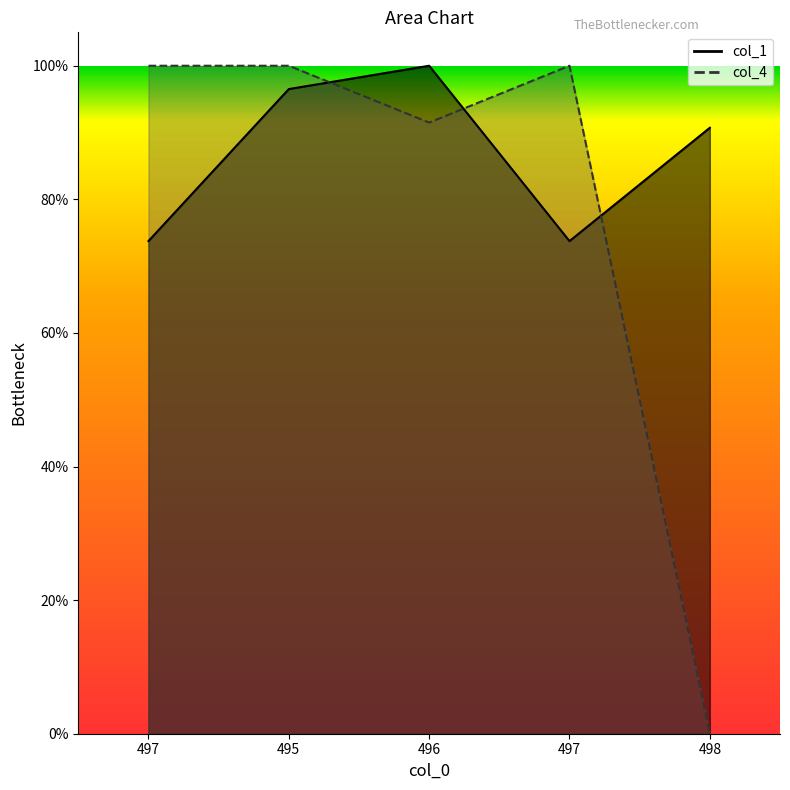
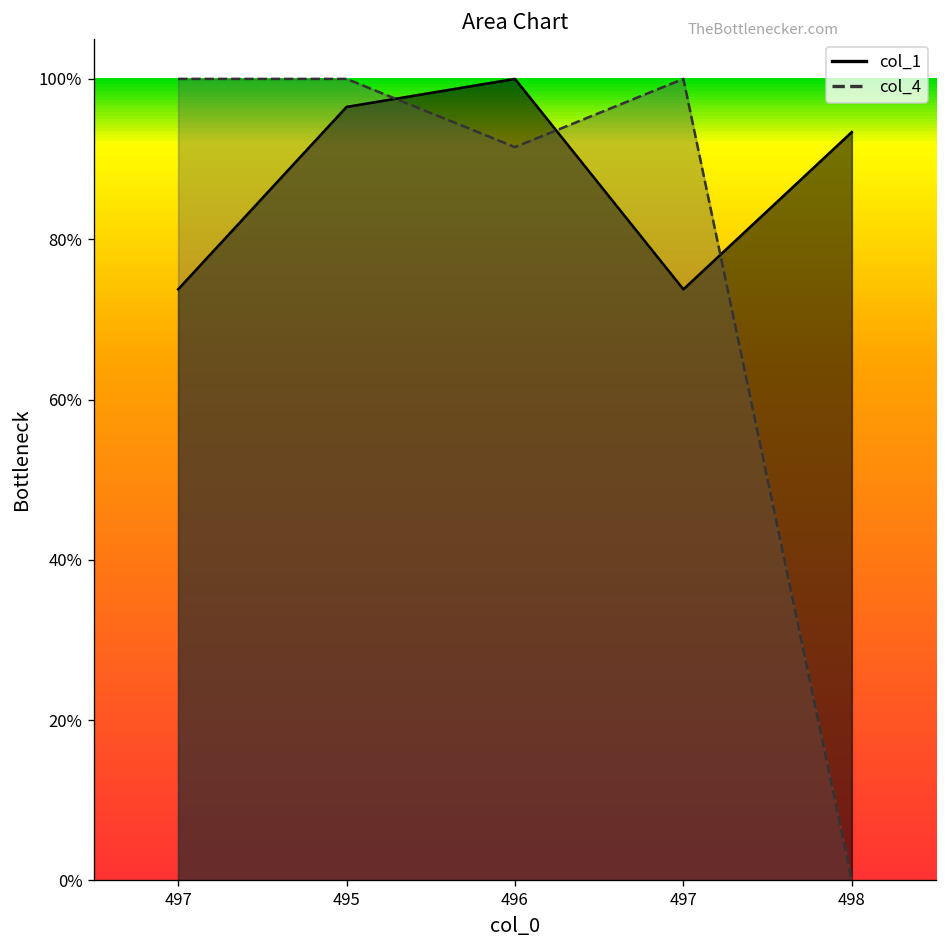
  {
    "col_1": {
      "495": "97%",
      "496": "100%",
-     "498": "91%"
+     "498": "93%"
    }
  }
